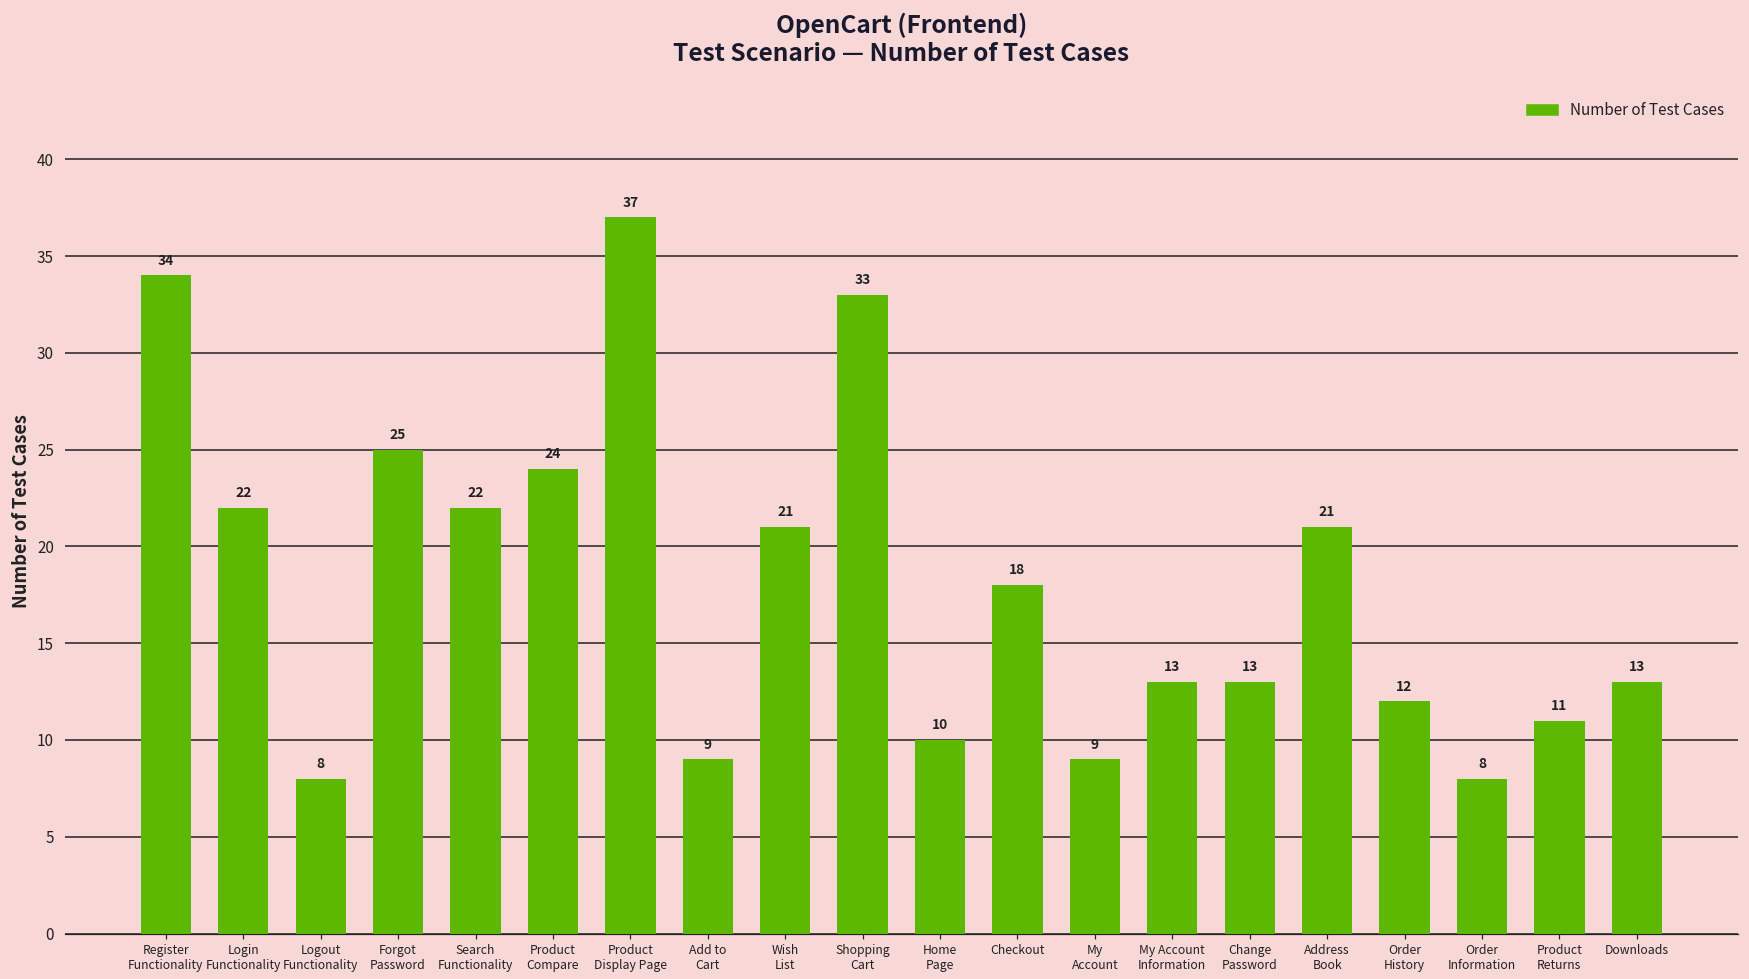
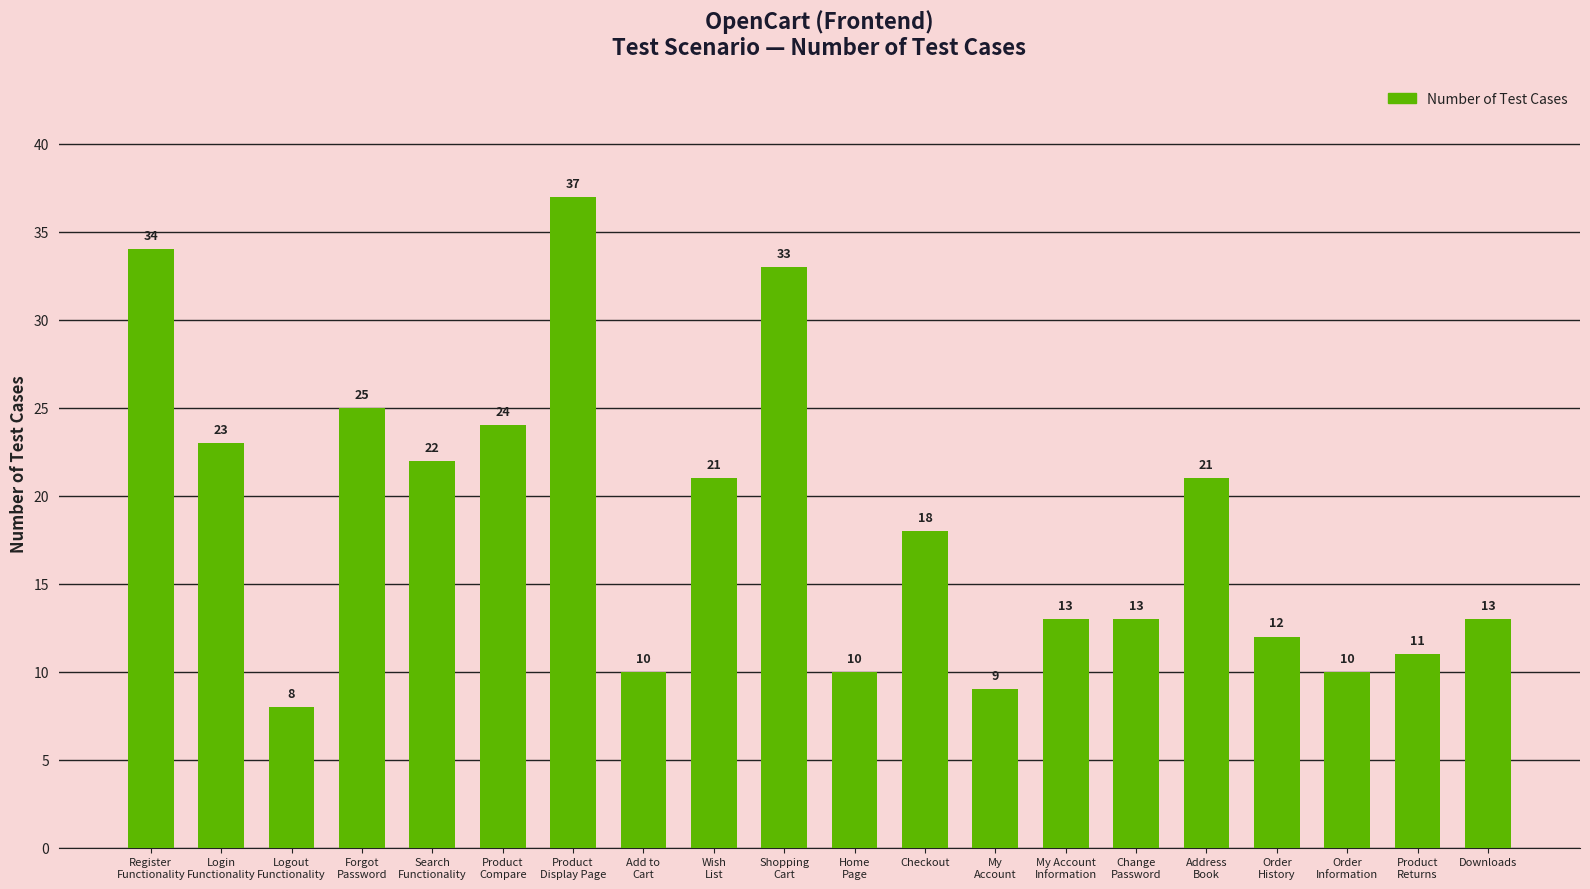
  {
    "Register Functionality": 34,
-   "Login Functionality": 22,
+   "Login Functionality": 23,
    "Logout Functionality": 8,
    "Forgot Password": 25,
    "Search Functionality": 22,
    "Product Compare": 24,
    "Product Display Page": 37,
-   "Add to Cart": 9,
+   "Add to Cart": 10,
    "Wish List": 21,
    "Shopping Cart": 33,
    "Home Page": 10,
    "Checkout": 18,
    "My Account": 9,
    "My Account Information": 13,
    "Change Password": 13,
    "Address Book": 21,
    "Order History": 12,
-   "Order Information": 8,
+   "Order Information": 10,
    "Product Returns": 11,
    "Downloads": 13
  }
